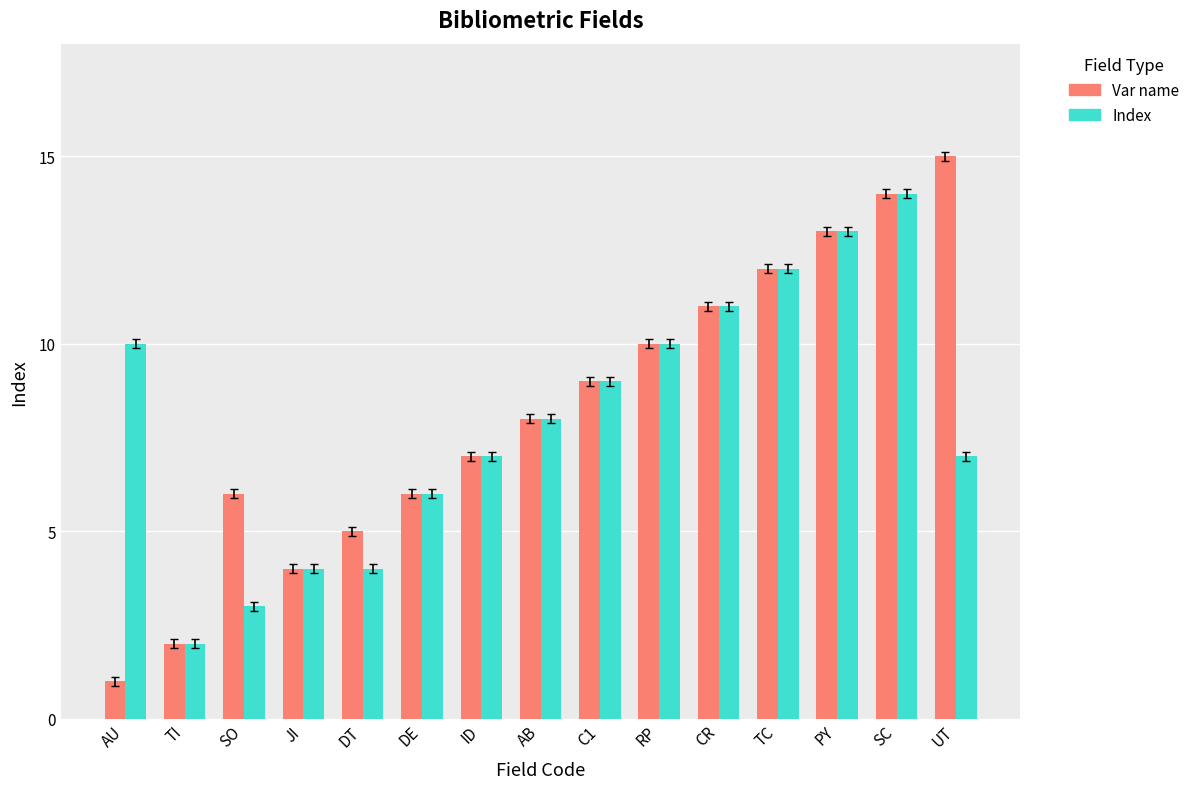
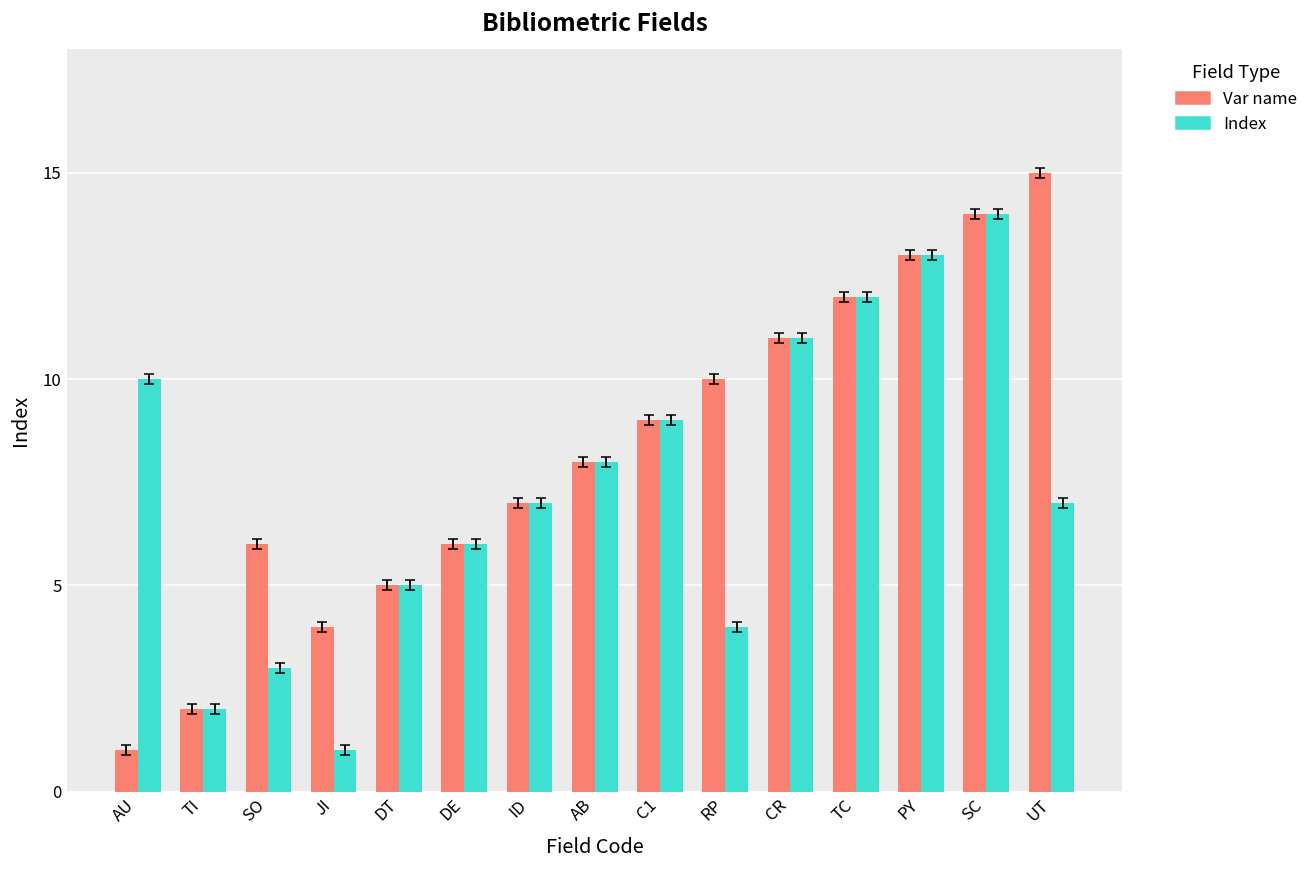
  {
    "Var name": {
      "AU": 1,
      "TI": 2,
      "SO": 6,
      "JI": 4,
      "DT": 5,
      "DE": 6,
      "ID": 7,
      "AB": 8,
      "C1": 9,
      "RP": 10,
      "CR": 11,
      "TC": 12,
      "PY": 13,
      "SC": 14,
      "UT": 15
    },
    "Index": {
      "AU": 10,
      "TI": 2,
      "SO": 3,
-     "JI": 4,
-     "DT": 4,
+     "JI": 1,
+     "DT": 5,
      "DE": 6,
      "ID": 7,
      "AB": 8,
      "C1": 9,
-     "RP": 10,
+     "RP": 4,
      "CR": 11,
      "TC": 12,
      "PY": 13,
      "SC": 14,
      "UT": 7
    }
  }
